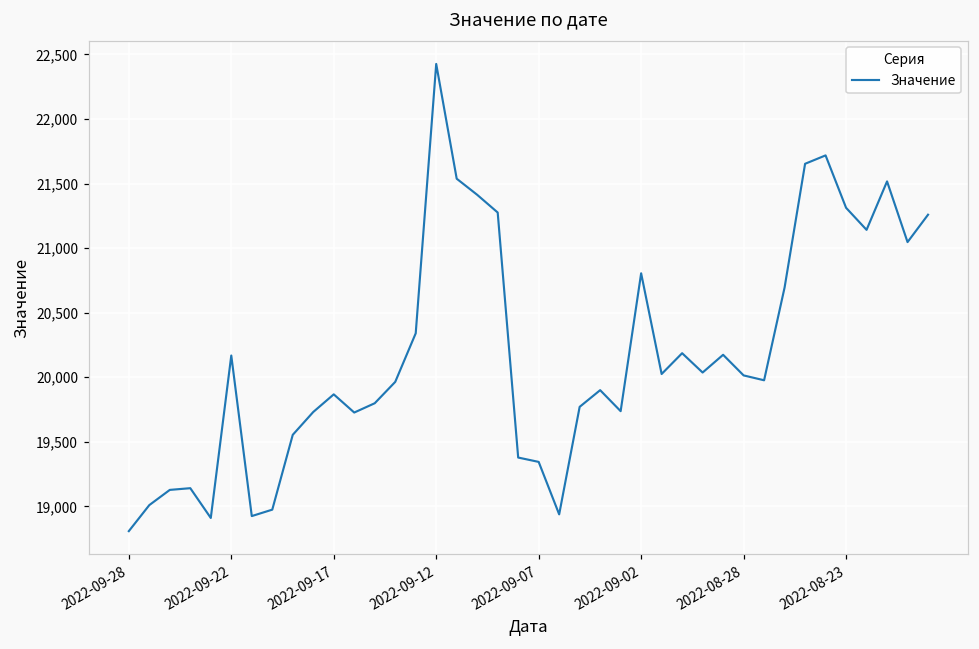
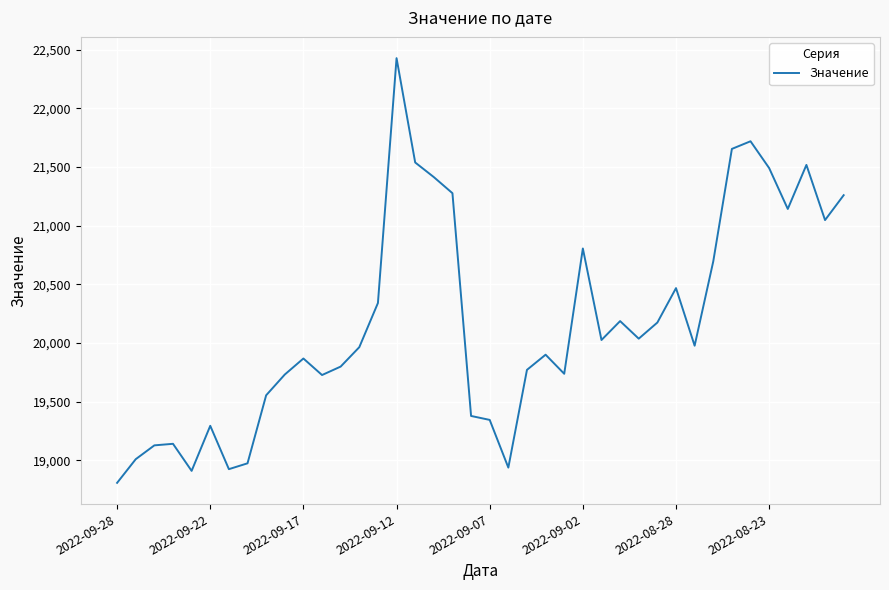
  {
    "2022-09-28": "18,810",
-   "2022-09-22": "20,170",
+   "2022-09-22": "19,290",
    "2022-09-17": "19,870",
    "2022-09-12": "22,430",
    "2022-09-07": "19,340",
    "2022-09-02": "20,810",
-   "2022-08-28": "20,010",
-   "2022-08-23": "21,310"
+   "2022-08-28": "20,470",
+   "2022-08-23": "21,490"
  }
